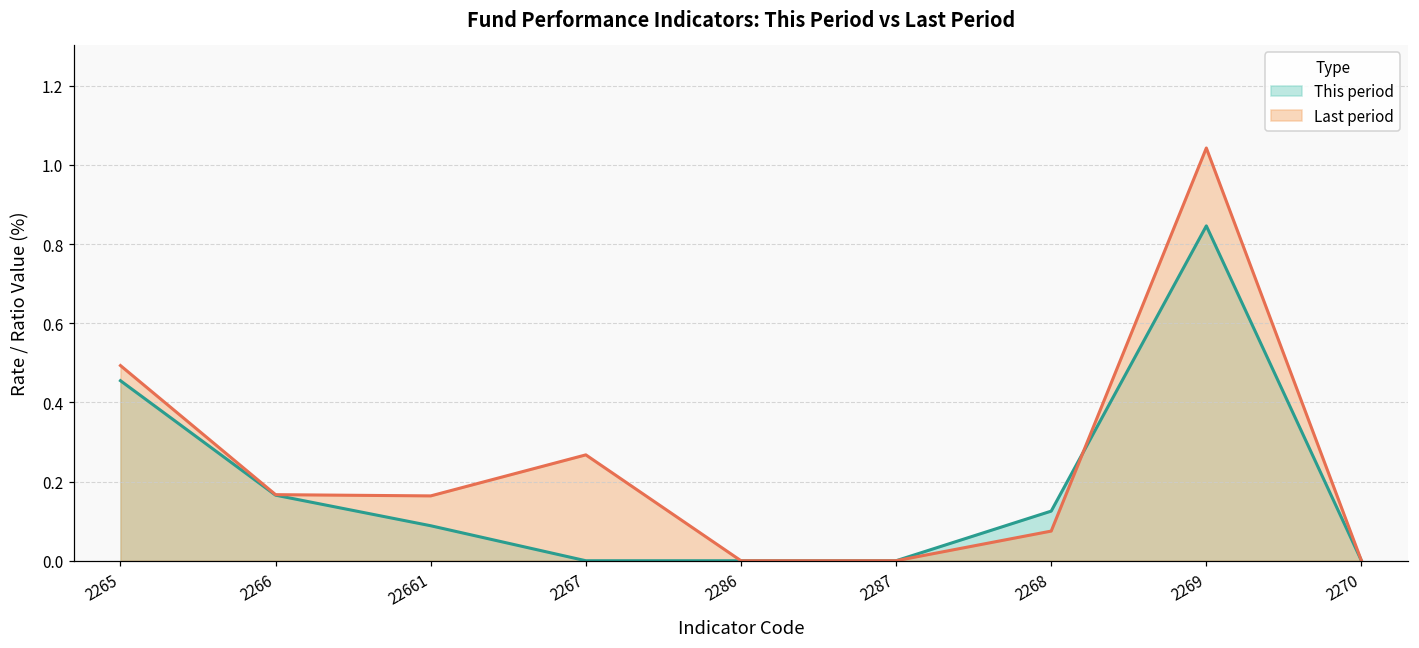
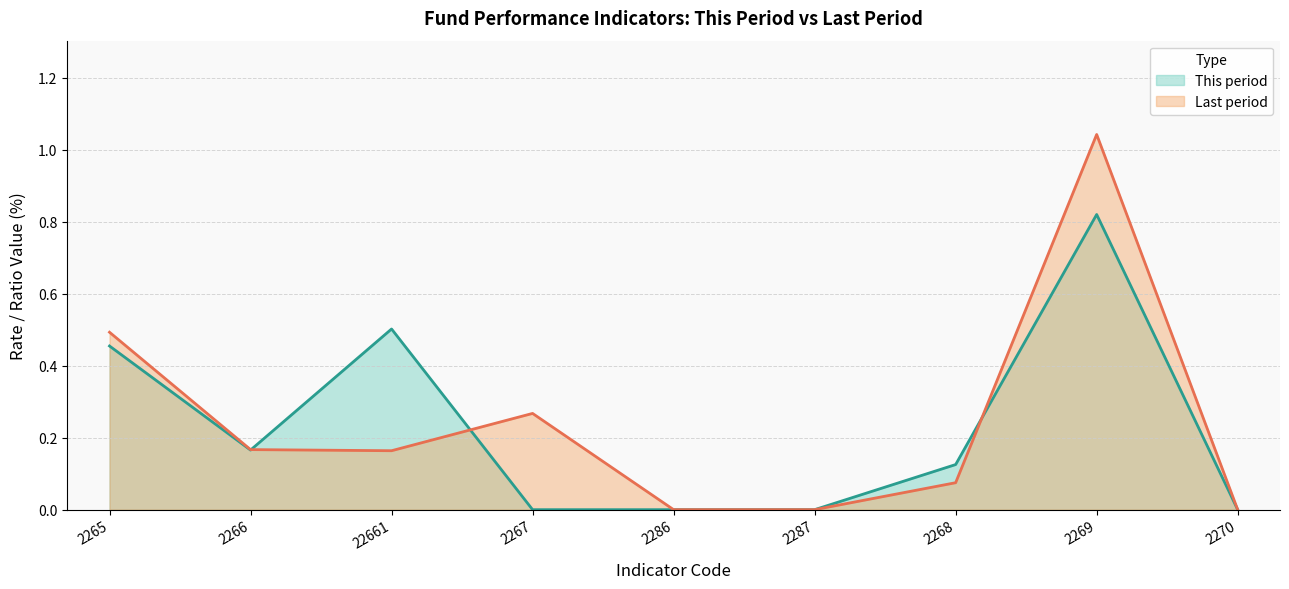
  {
    "This period": {
      "2265": 0.45,
-     "22661": 0.09,
+     "22661": 0.50,
      "2267": 0.00,
      "2268": 0.13,
-     "2269": 0.85
+     "2269": 0.82
    },
    "Last period": {
      "2265": 0.49,
      "22661": 0.16,
      "2267": 0.27,
      "2268": 0.07,
      "2269": 1.04
    }
  }
